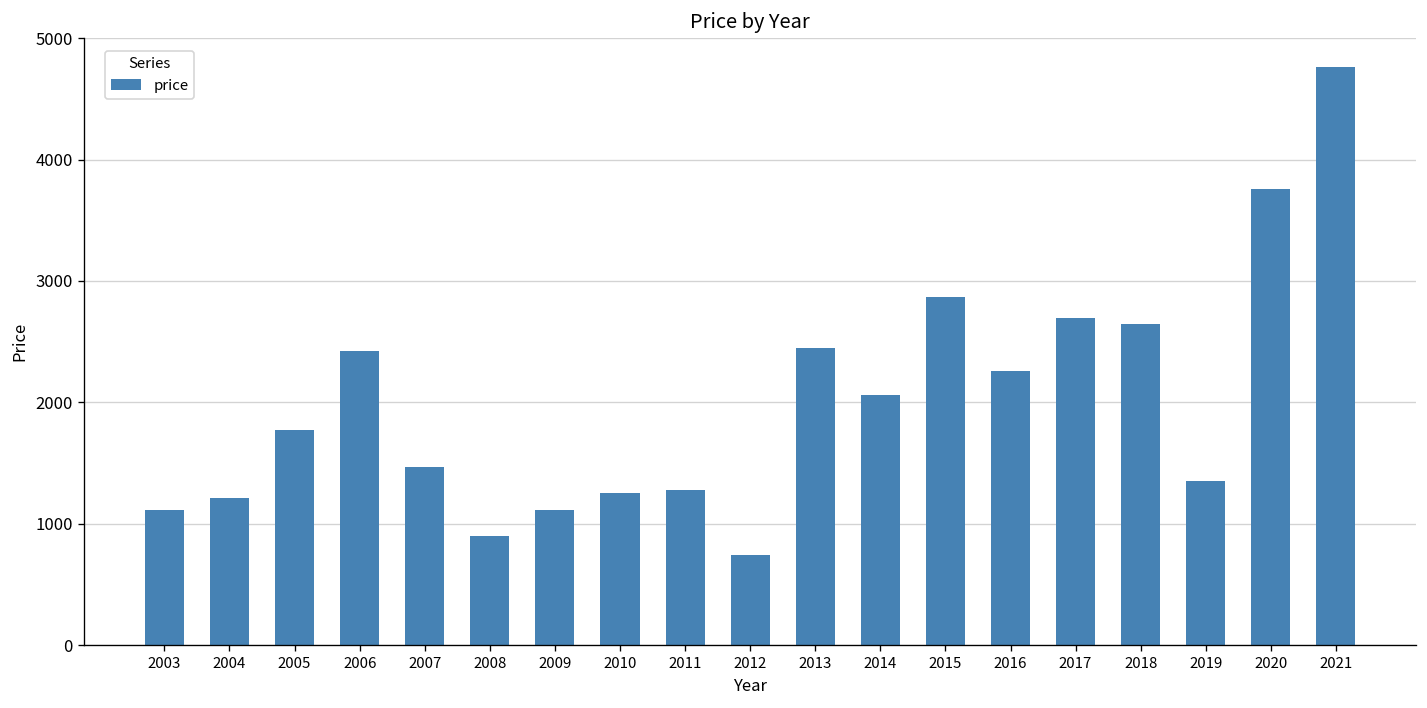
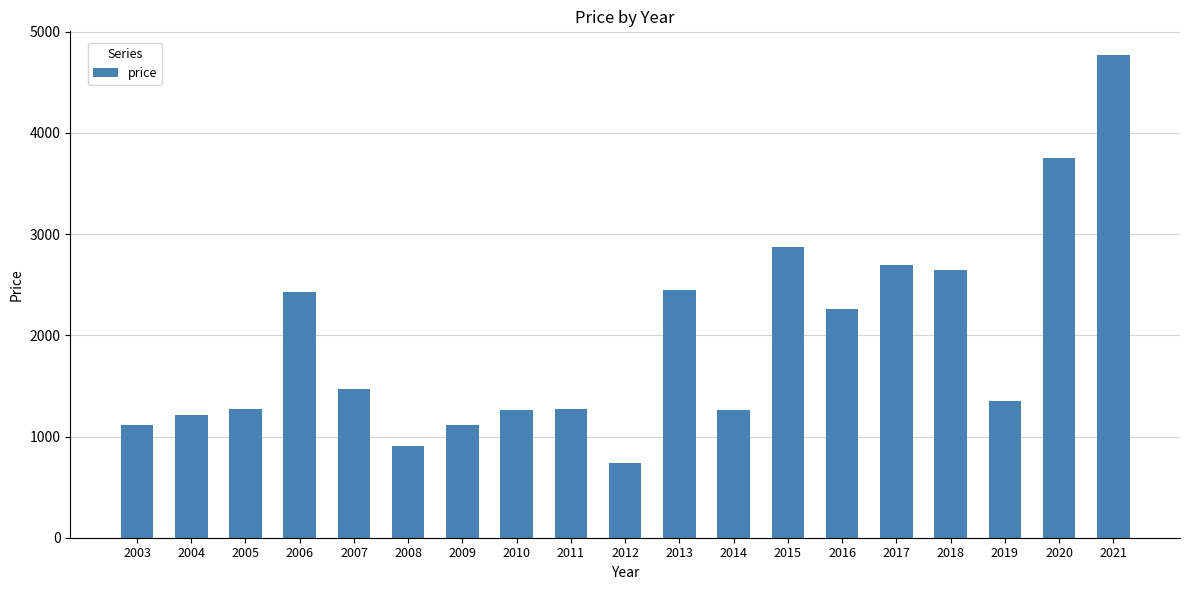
  {
    "2003": 1110,
    "2004": 1210,
-   "2005": 1770,
+   "2005": 1270,
    "2006": 2420,
    "2007": 1470,
    "2008": 900,
    "2009": 1120,
    "2010": 1260,
    "2011": 1280,
    "2012": 740,
    "2013": 2450,
-   "2014": 2060,
+   "2014": 1260,
    "2015": 2870,
    "2016": 2260,
    "2017": 2700,
    "2018": 2650,
    "2019": 1350,
    "2020": 3760,
    "2021": 4770
  }
